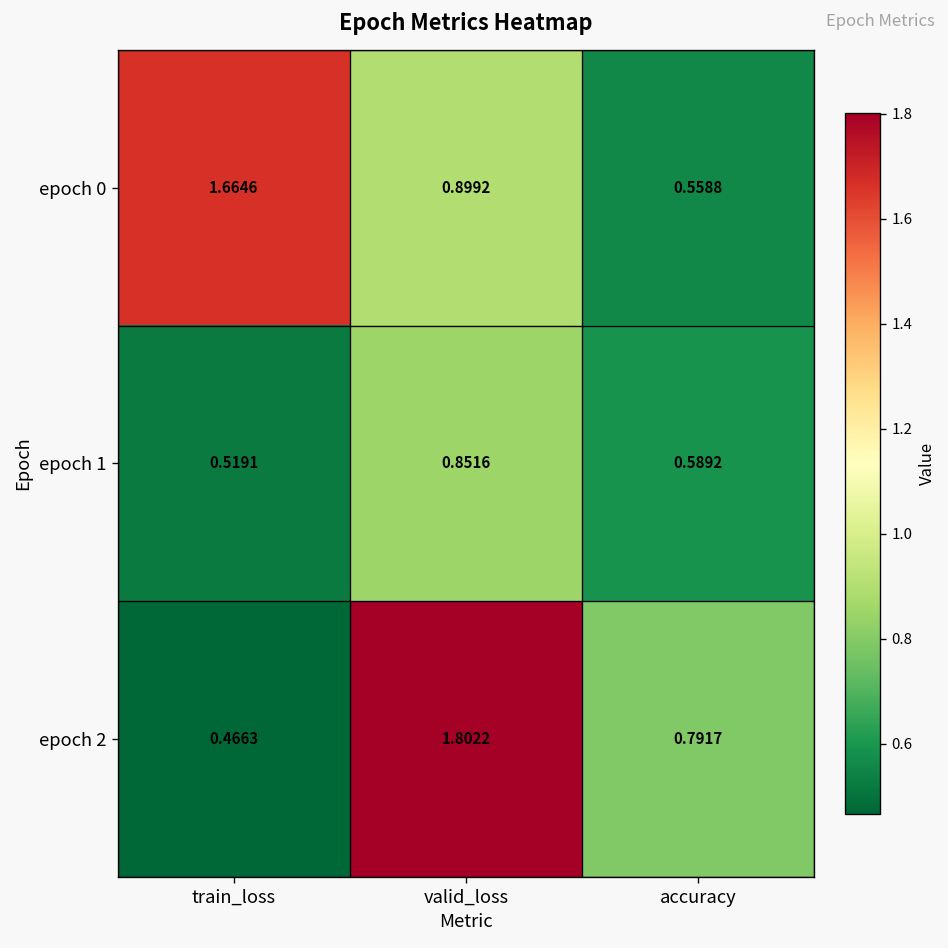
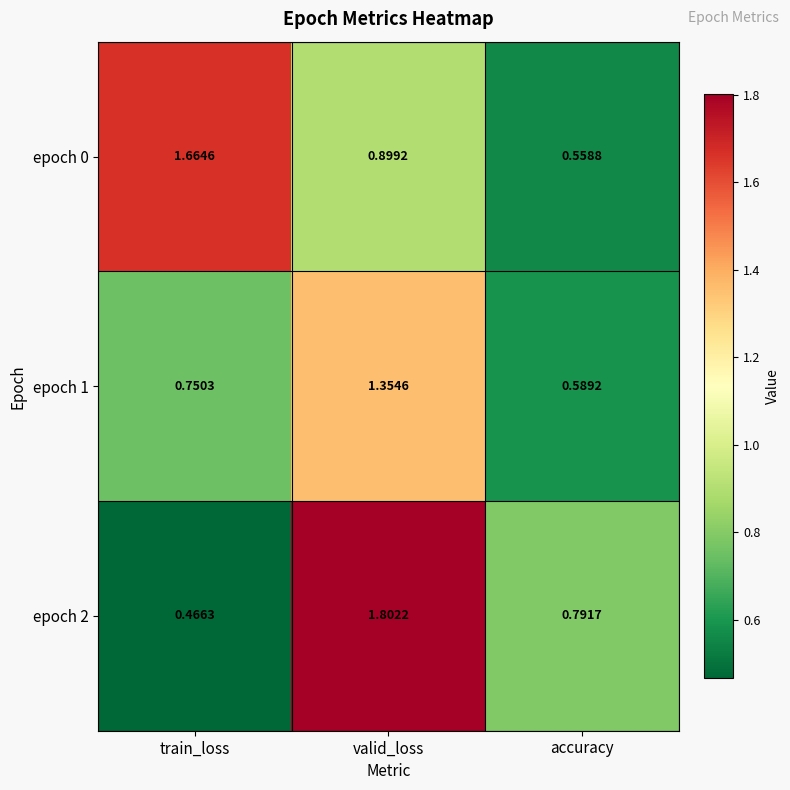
  {
    "epoch 0": {
      "train_loss": 1.6646,
      "valid_loss": 0.8992,
      "accuracy": 0.5588
    },
    "epoch 1": {
-     "train_loss": 0.5191,
-     "valid_loss": 0.8516,
+     "train_loss": 0.7503,
+     "valid_loss": 1.3546,
      "accuracy": 0.5892
    },
    "epoch 2": {
      "train_loss": 0.4663,
      "valid_loss": 1.8022,
      "accuracy": 0.7917
    }
  }
